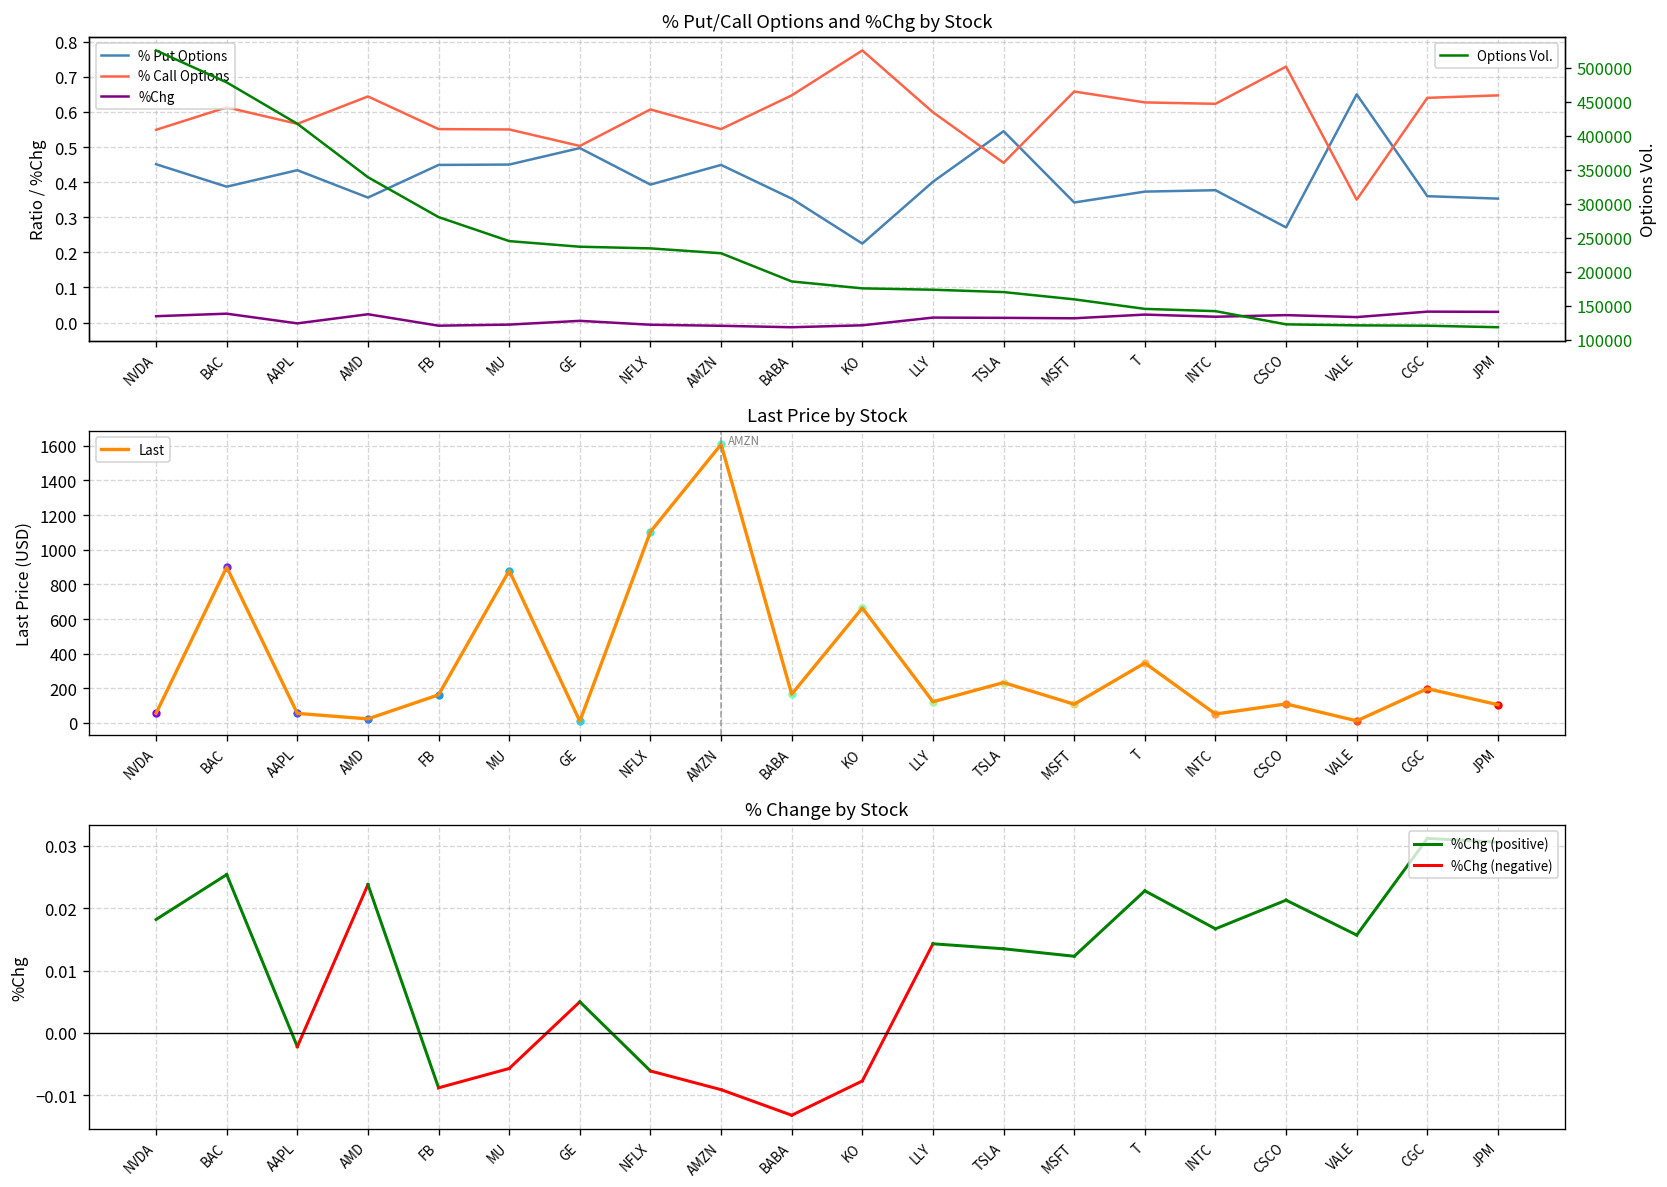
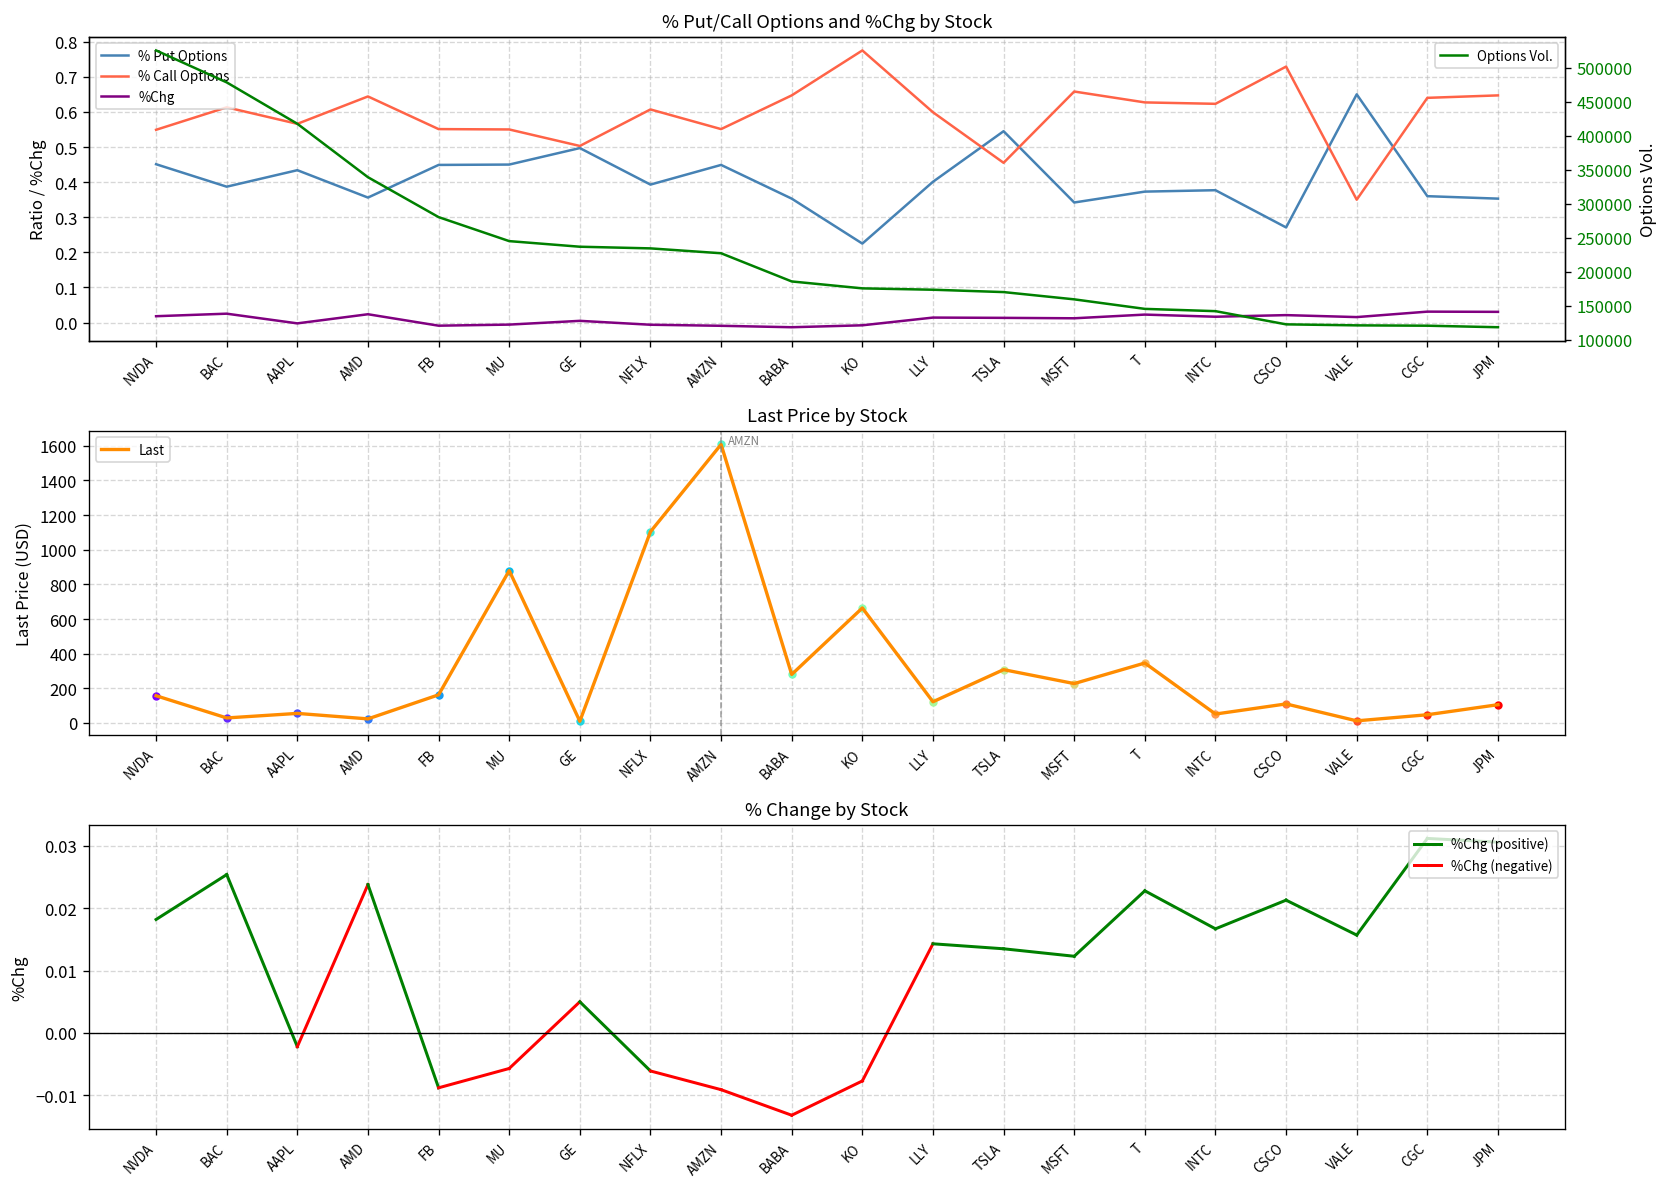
  {
    "Last Price by Stock": {
      "Last": {
-       "NVDA": 60,
-       "BAC": 900,
-       "BABA": 170,
-       "TSLA": 230,
-       "MSFT": 110,
-       "CGC": 200
+       "NVDA": 160,
+       "BAC": 30,
+       "BABA": 280,
+       "TSLA": 310,
+       "MSFT": 230,
+       "CGC": 50
      }
    }
  }
